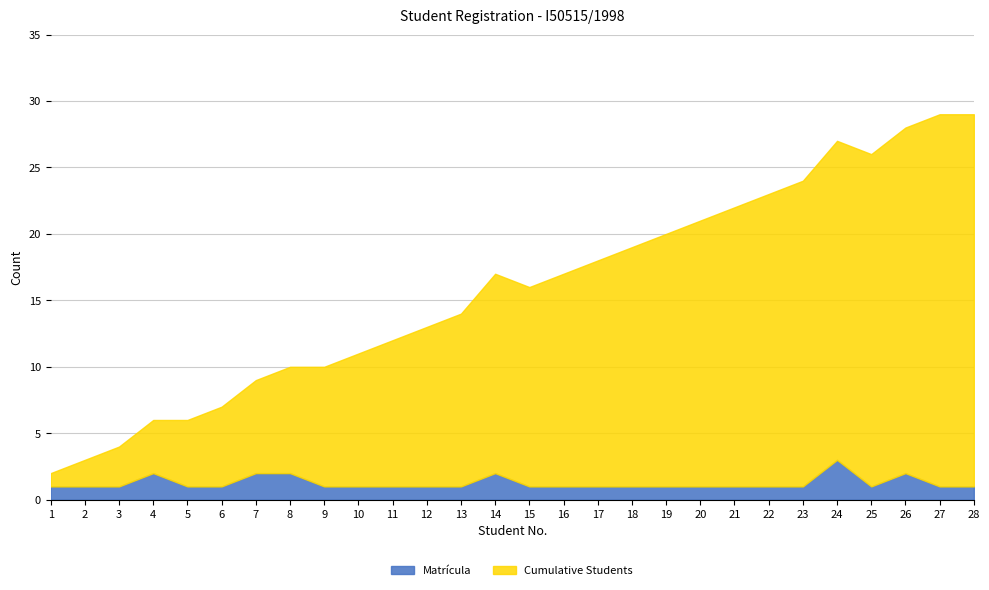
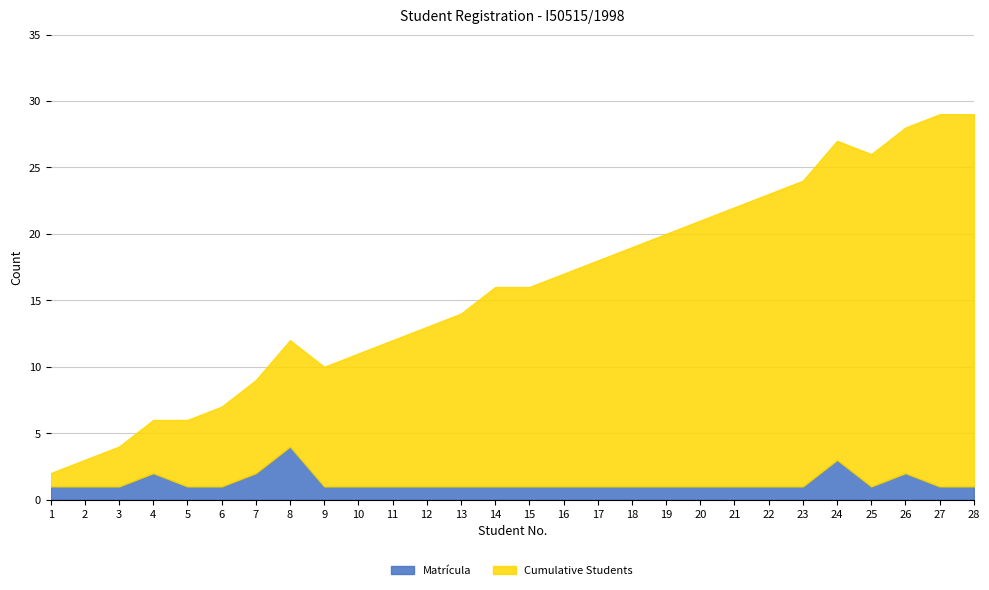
  {
    "Matrícula": {
      "1": 1,
      "2": 1,
      "3": 1,
      "4": 2,
      "5": 1,
      "6": 1,
      "7": 2,
-     "8": 2,
+     "8": 4,
      "9": 1,
      "10": 1,
      "11": 1,
      "12": 1,
      "13": 1,
-     "14": 2,
+     "14": 1,
      "15": 1,
      "16": 1,
      "17": 1,
      "18": 1,
      "19": 1,
      "20": 1,
      "21": 1,
      "22": 1,
      "23": 1,
      "24": 3,
      "25": 1,
      "26": 2,
      "27": 1,
      "28": 1
    },
    "Cumulative Students": {
      "1": 1,
      "2": 2,
      "3": 3,
      "4": 4,
      "5": 5,
      "6": 6,
      "7": 7,
      "8": 8,
      "9": 9,
      "10": 10,
      "11": 11,
      "12": 12,
      "13": 13,
      "14": 15,
      "15": 15,
      "16": 16,
      "17": 17,
      "18": 18,
      "19": 19,
      "20": 20,
      "21": 21,
      "22": 22,
      "23": 23,
      "24": 24,
      "25": 25,
      "26": 26,
      "27": 28,
      "28": 28
    }
  }
